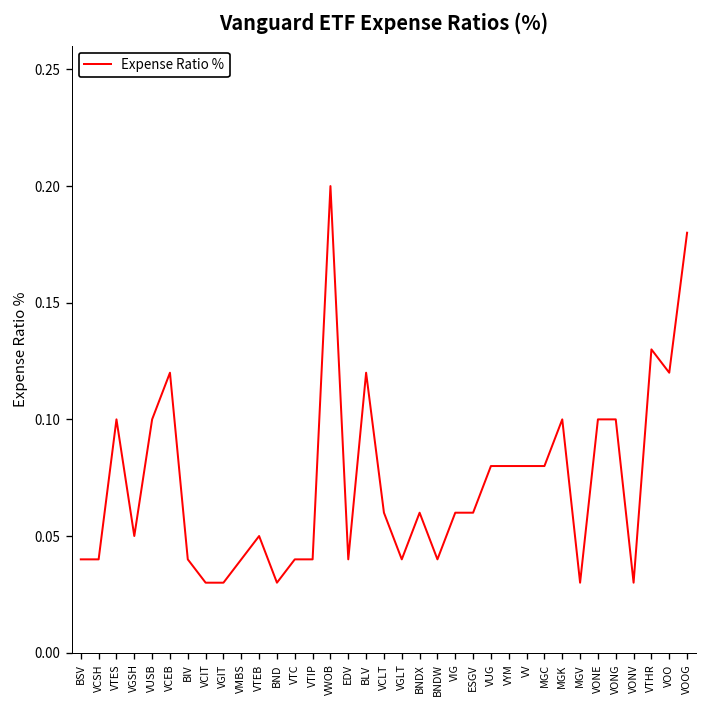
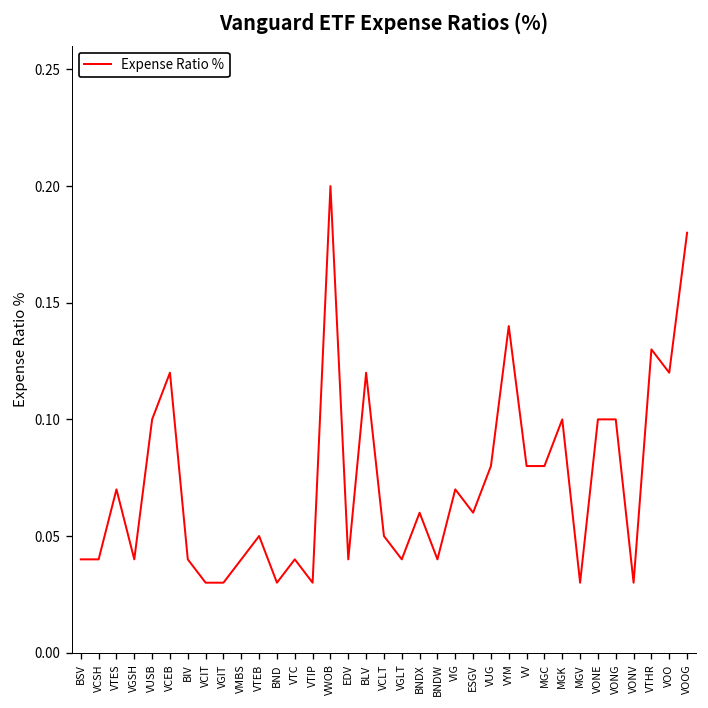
  {
    "BSV": 0.04,
    "VCSH": 0.04,
-   "VTES": 0.10,
-   "VGSH": 0.05,
+   "VTES": 0.07,
+   "VGSH": 0.04,
    "VUSB": 0.10,
    "VCEB": 0.12,
    "BIV": 0.04,
    "VCIT": 0.03,
    "VGIT": 0.03,
    "VMBS": 0.04,
    "VTEB": 0.05,
    "BND": 0.03,
    "VTC": 0.04,
-   "VTIP": 0.04,
+   "VTIP": 0.03,
    "VWOB": 0.20,
    "EDV": 0.04,
    "BLV": 0.12,
-   "VCLT": 0.06,
+   "VCLT": 0.05,
    "VGLT": 0.04,
    "BNDX": 0.06,
    "BNDW": 0.04,
-   "VIG": 0.06,
+   "VIG": 0.07,
    "ESGV": 0.06,
    "VUG": 0.08,
-   "VYM": 0.08,
+   "VYM": 0.14,
    "VV": 0.08,
    "MGC": 0.08,
    "MGK": 0.10,
    "MGV": 0.03,
    "VONE": 0.10,
    "VONG": 0.10,
    "VONV": 0.03,
    "VTHR": 0.13,
    "VOO": 0.12,
    "VOOG": 0.18
  }
